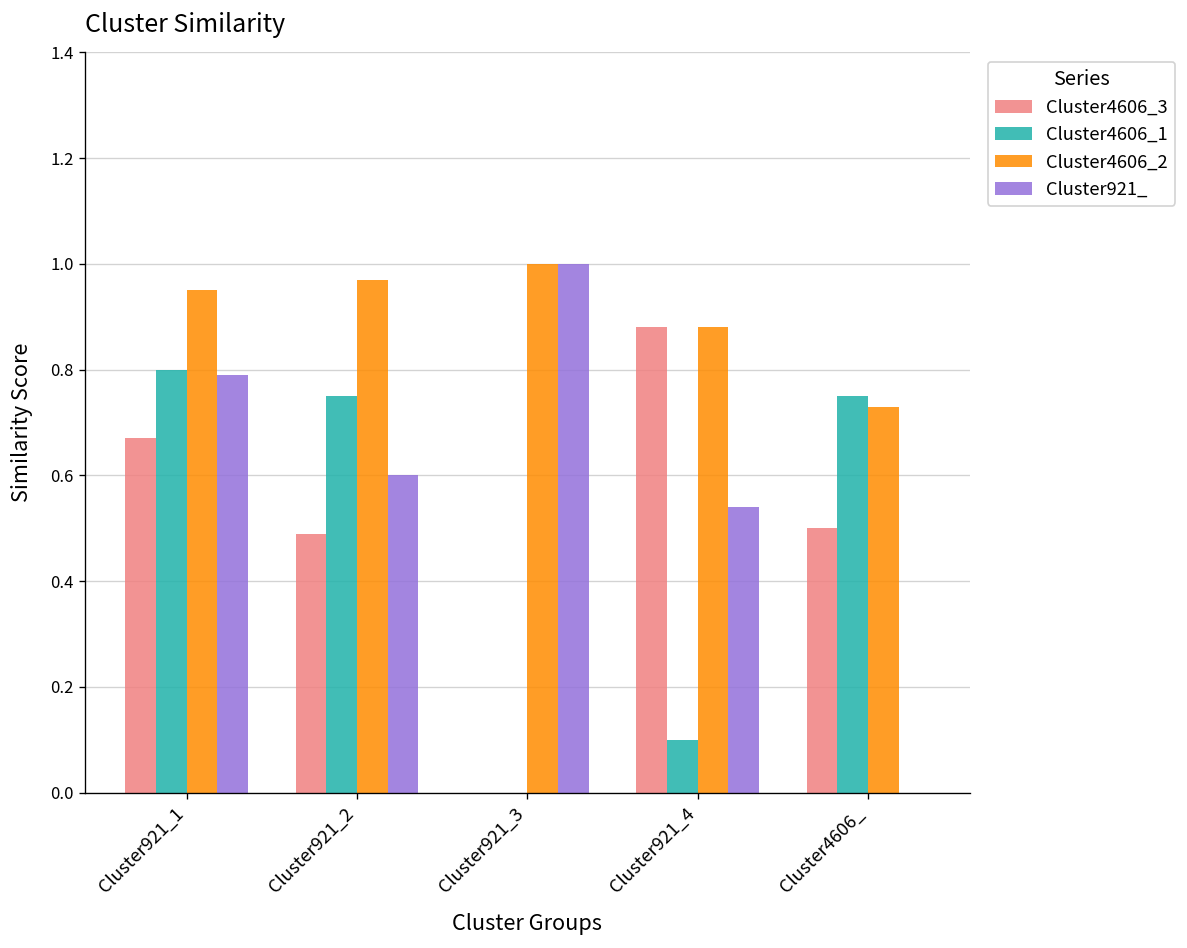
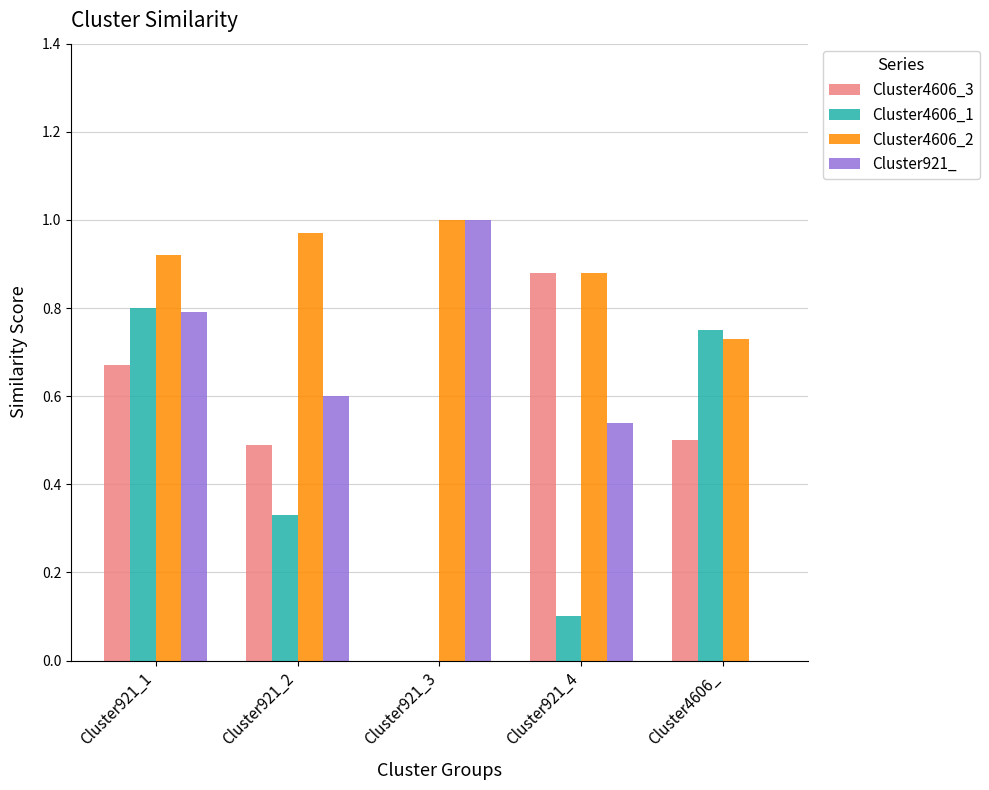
  {
    "Cluster4606_3": {
      "Cluster921_1": 0.67,
      "Cluster921_2": 0.49,
      "Cluster921_3": 0.00,
      "Cluster921_4": 0.88,
      "Cluster4606_": 0.50
    },
    "Cluster4606_1": {
      "Cluster921_1": 0.80,
-     "Cluster921_2": 0.75,
+     "Cluster921_2": 0.33,
      "Cluster921_3": 0.00,
      "Cluster921_4": 0.10,
      "Cluster4606_": 0.75
    },
    "Cluster4606_2": {
-     "Cluster921_1": 0.95,
+     "Cluster921_1": 0.92,
      "Cluster921_2": 0.97,
      "Cluster921_3": 1.00,
      "Cluster921_4": 0.88,
      "Cluster4606_": 0.73
    },
    "Cluster921_": {
      "Cluster921_1": 0.79,
      "Cluster921_2": 0.60,
      "Cluster921_3": 1.00,
      "Cluster921_4": 0.54,
      "Cluster4606_": 0.00
    }
  }
